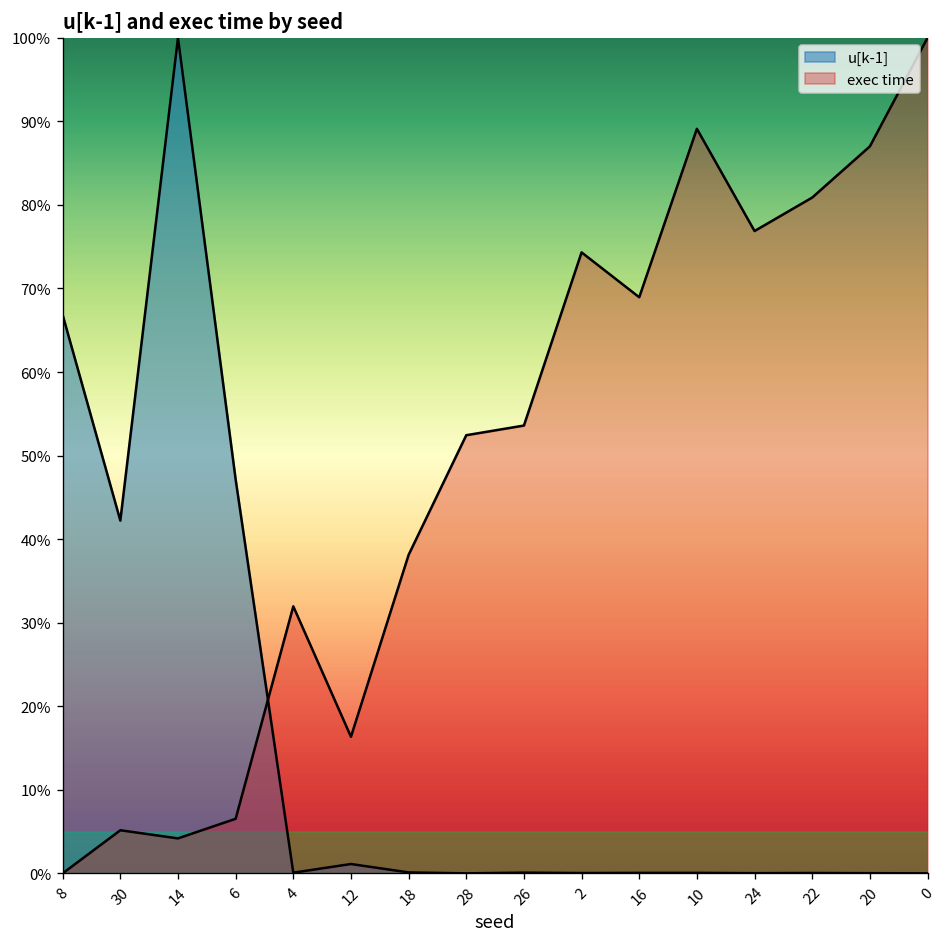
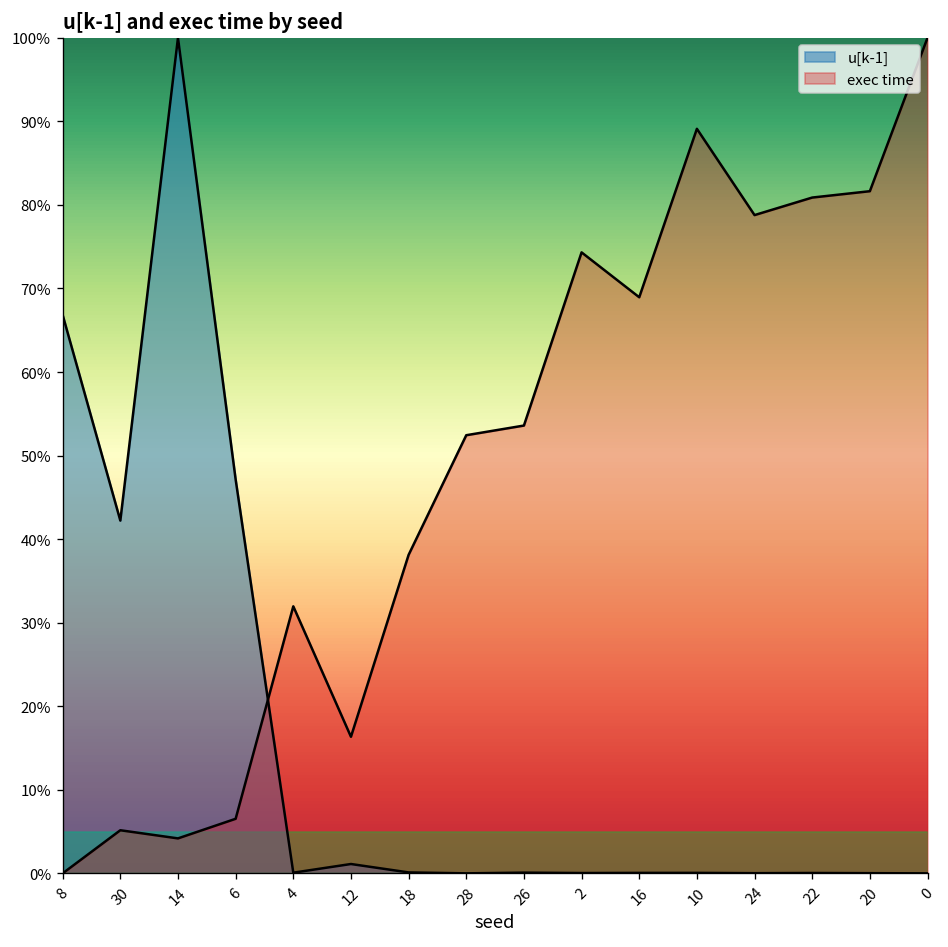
  {
    "u[k-1]": {
      "8": "67%",
      "30": "42%",
      "14": "100%",
      "6": "47%"
    },
    "exec time": {
      "30": "5%",
      "6": "7%",
      "4": "32%",
      "12": "16%",
      "18": "38%",
      "28": "52%",
      "26": "54%",
      "2": "74%",
      "16": "69%",
      "10": "89%",
-     "24": "77%",
+     "24": "79%",
      "22": "81%",
-     "20": "87%",
+     "20": "82%",
      "0": "100%"
    }
  }
